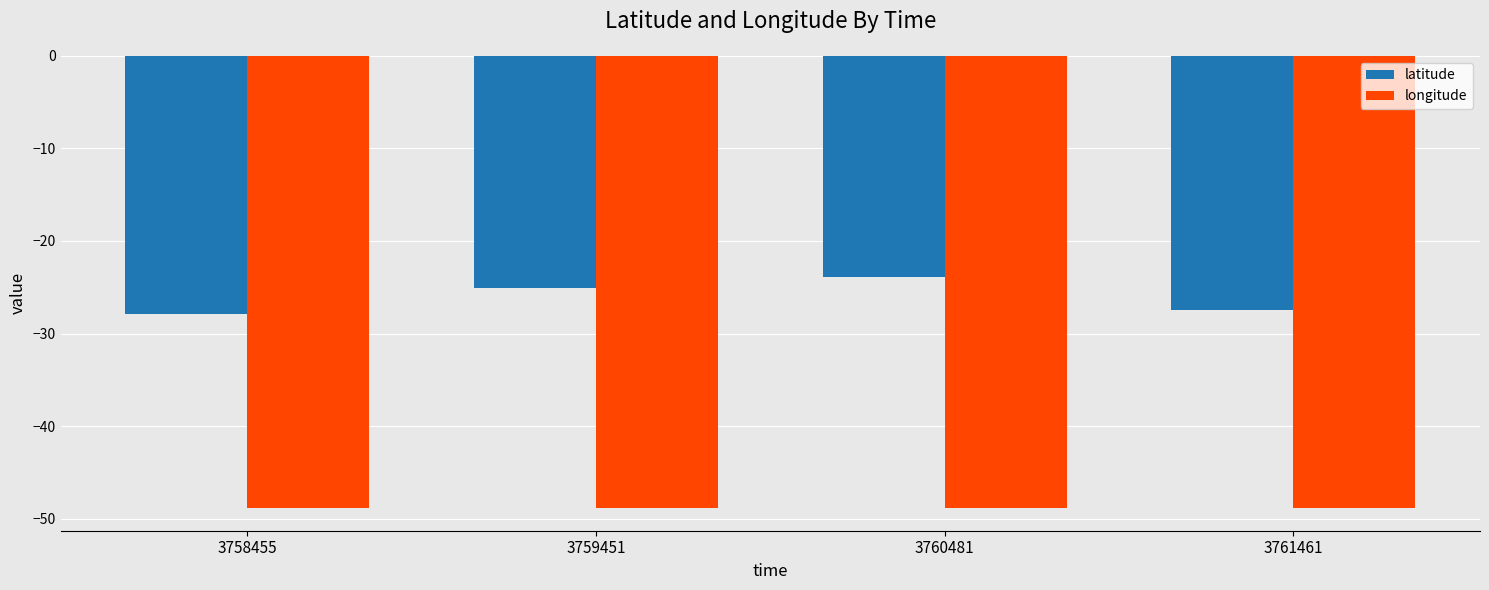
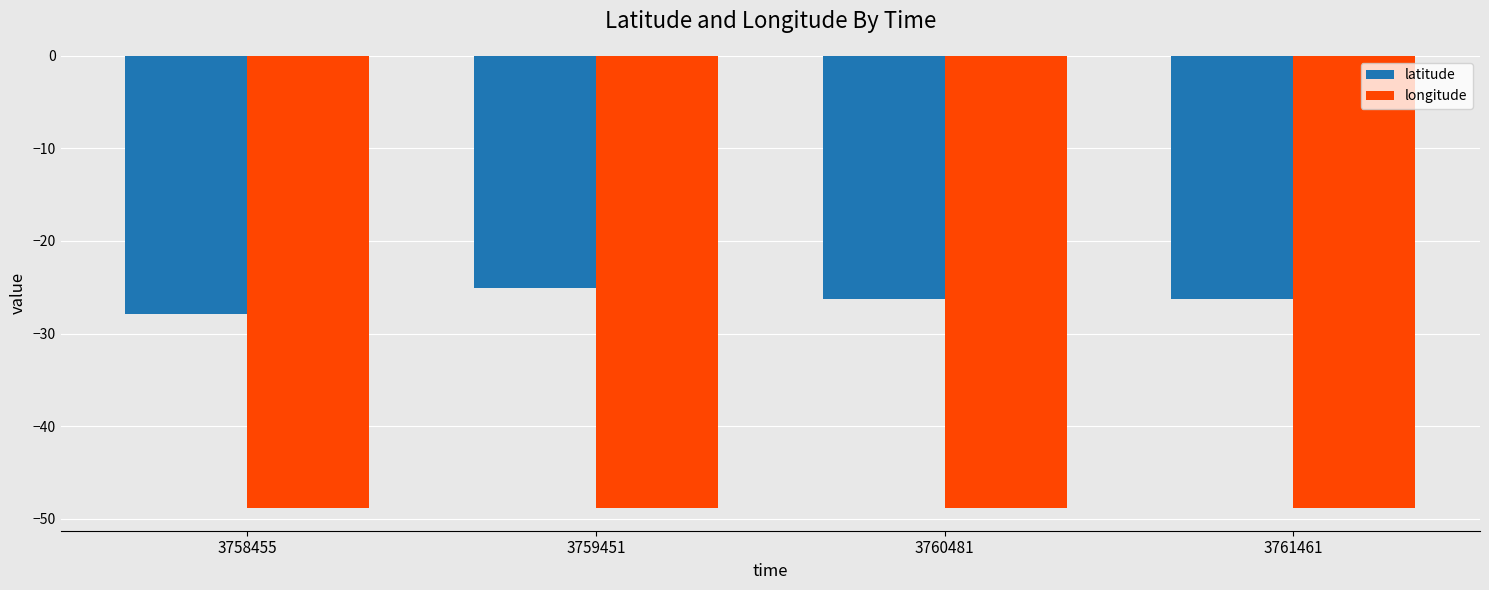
  {
    "latitude": {
      "3758455": -28,
      "3759451": -25,
-     "3760481": -24,
-     "3761461": -27
+     "3760481": -26,
+     "3761461": -26
    },
    "longitude": {
      "3758455": -49,
      "3759451": -49,
      "3760481": -49,
      "3761461": -49
    }
  }
